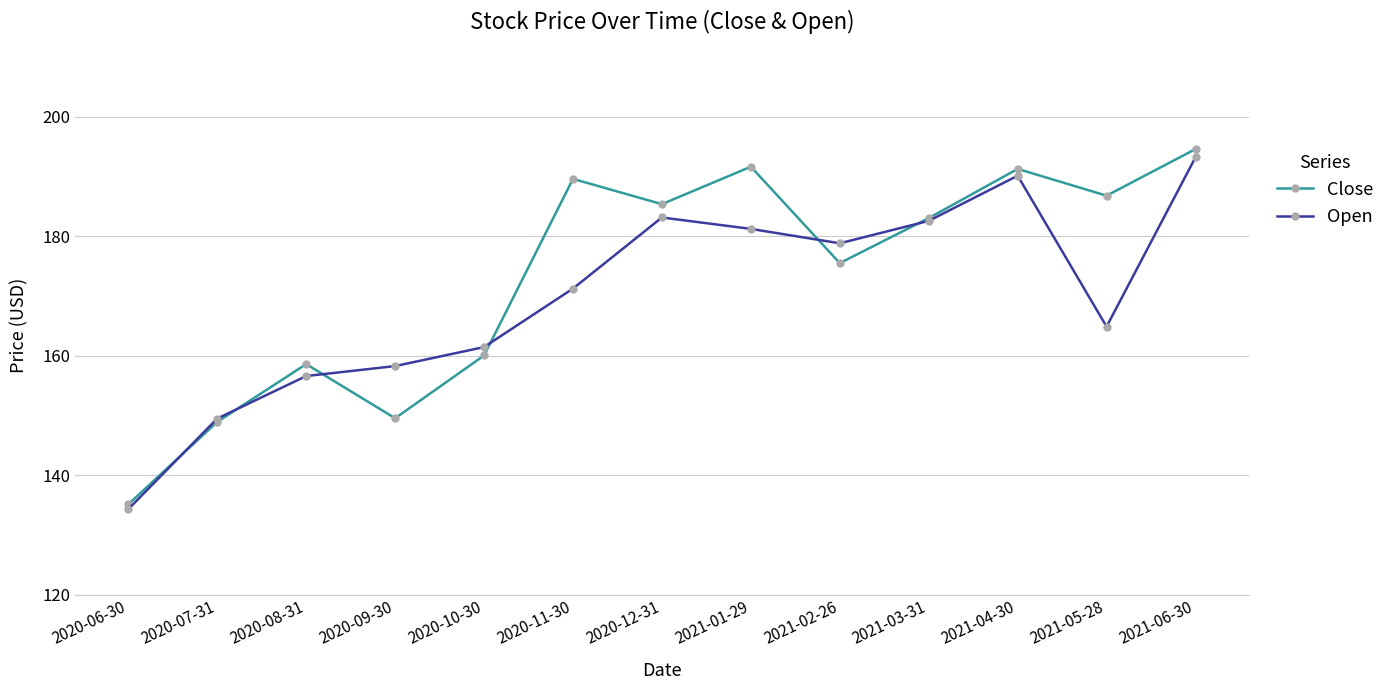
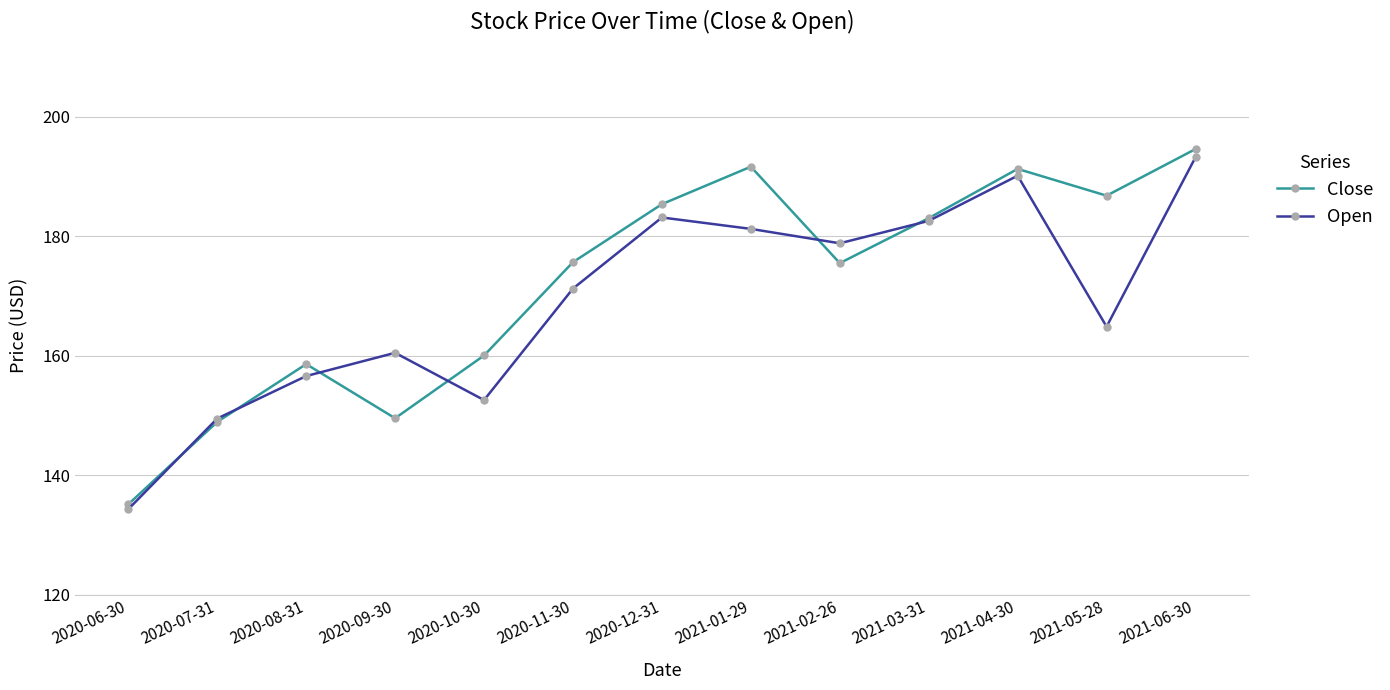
  {
    "Close": {
      "2020-06-30": 135,
      "2020-07-31": 149,
      "2020-08-31": 159,
      "2020-09-30": 150,
      "2020-10-30": 160,
-     "2020-11-30": 190,
+     "2020-11-30": 176,
      "2020-12-31": 185,
      "2021-01-29": 192,
      "2021-02-26": 175,
      "2021-03-31": 183,
      "2021-04-30": 191,
      "2021-05-28": 187,
      "2021-06-30": 195
    },
    "Open": {
      "2020-06-30": 134,
      "2020-07-31": 149,
      "2020-08-31": 157,
-     "2020-09-30": 158,
-     "2020-10-30": 161,
+     "2020-09-30": 160,
+     "2020-10-30": 153,
      "2020-11-30": 171,
      "2020-12-31": 183,
      "2021-01-29": 181,
      "2021-02-26": 179,
      "2021-03-31": 183,
      "2021-04-30": 190,
      "2021-05-28": 165,
      "2021-06-30": 193
    }
  }
